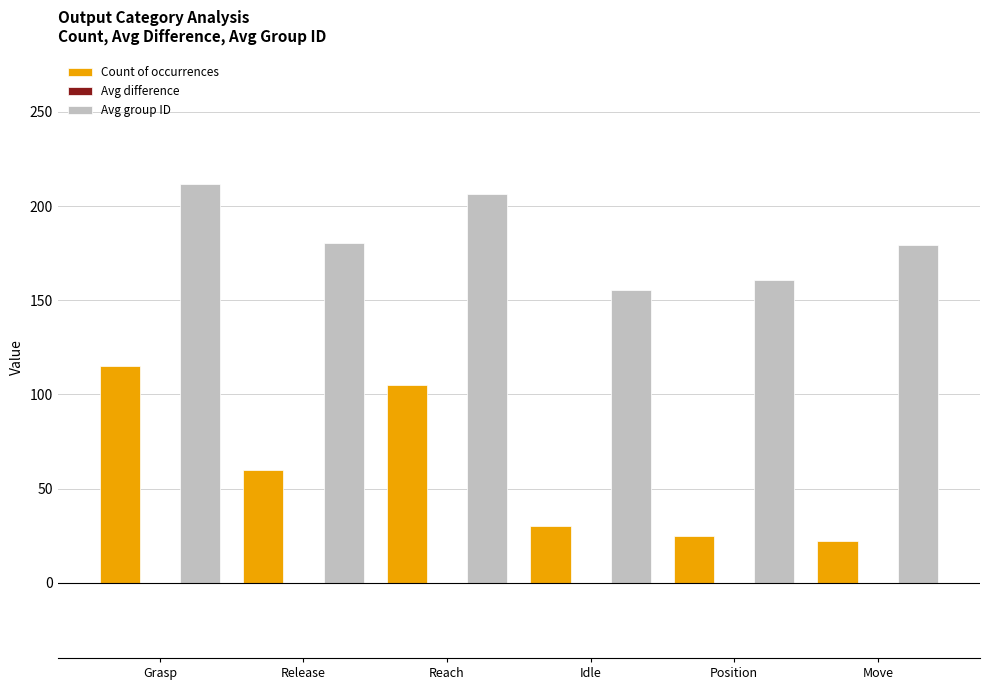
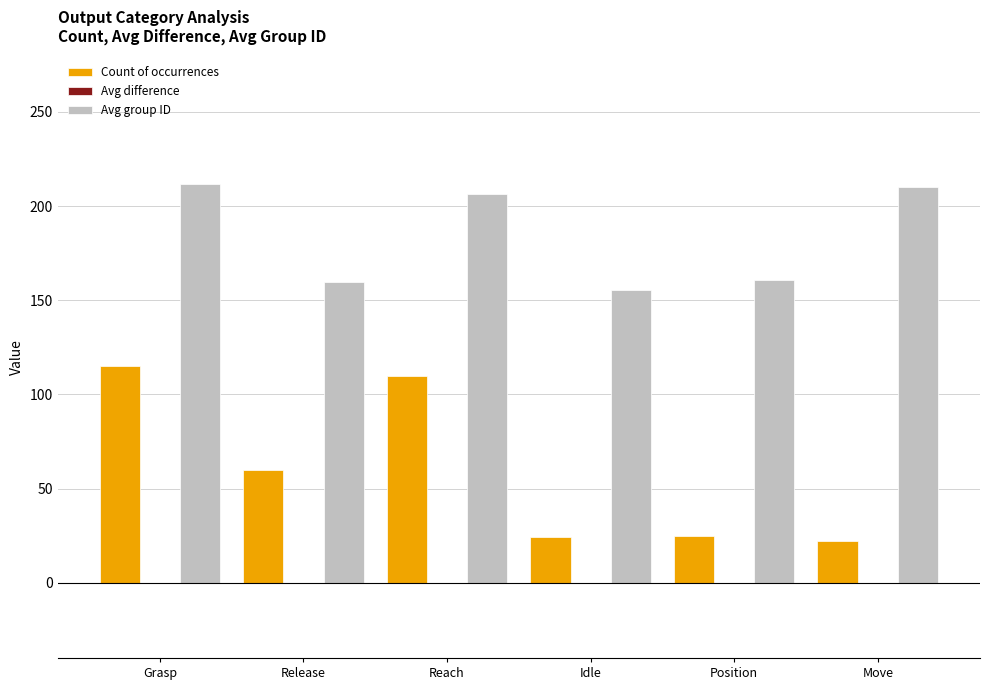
  {
    "Count of occurrences": {
      "Grasp": 115,
      "Release": 60,
-     "Reach": 105,
-     "Idle": 30,
+     "Reach": 110,
+     "Idle": 24,
      "Position": 25,
      "Move": 22
    },
    "Avg difference": {
      "Grasp": 0,
      "Release": 0,
      "Reach": 0,
      "Idle": 0,
      "Position": 0,
      "Move": 0
    },
    "Avg group ID": {
      "Grasp": 212,
-     "Release": 180,
+     "Release": 160,
      "Reach": 206,
      "Idle": 155,
      "Position": 161,
-     "Move": 180
+     "Move": 210
    }
  }
